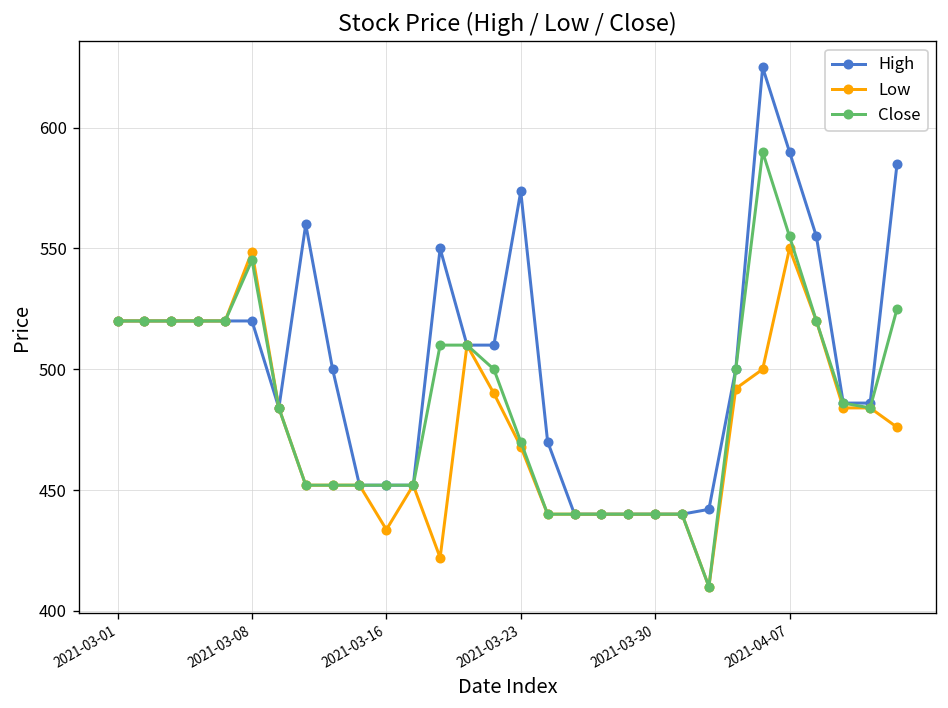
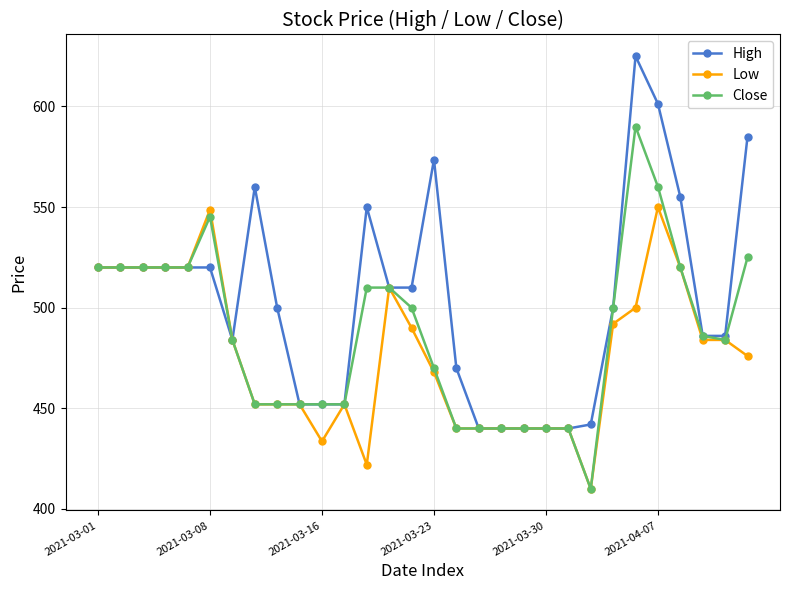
  {
    "High": {
      "2021-03-08": 520,
      "2021-03-23": 574,
-     "2021-04-07": 590
+     "2021-04-07": 601
    },
    "Low": {
      "2021-03-08": 549,
      "2021-03-16": 434,
      "2021-03-23": 468,
      "2021-04-07": 550
    },
    "Close": {
      "2021-03-08": 545,
      "2021-03-23": 470,
-     "2021-04-07": 555
+     "2021-04-07": 560
    }
  }
